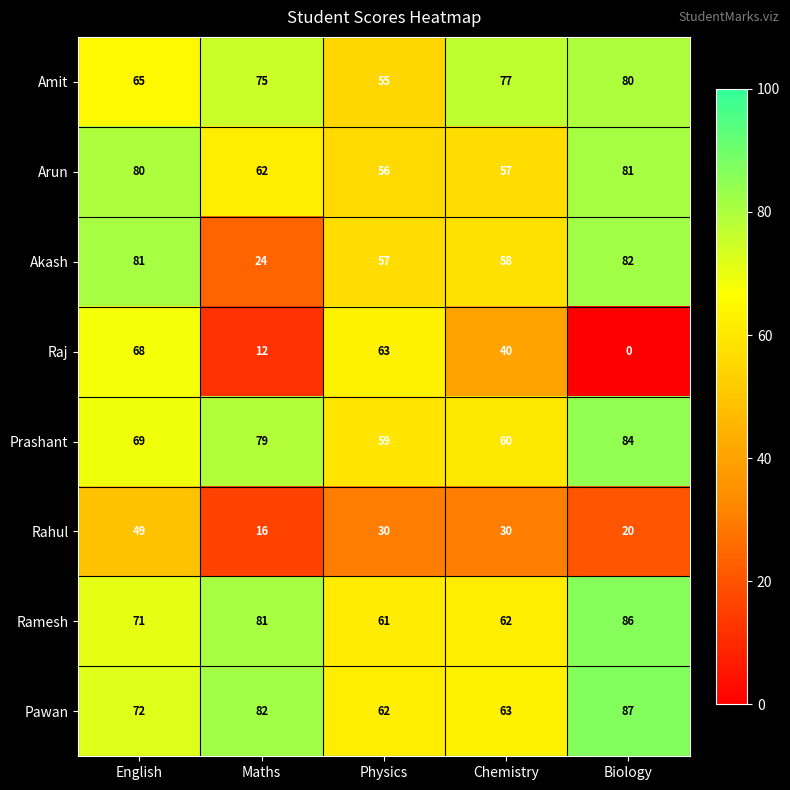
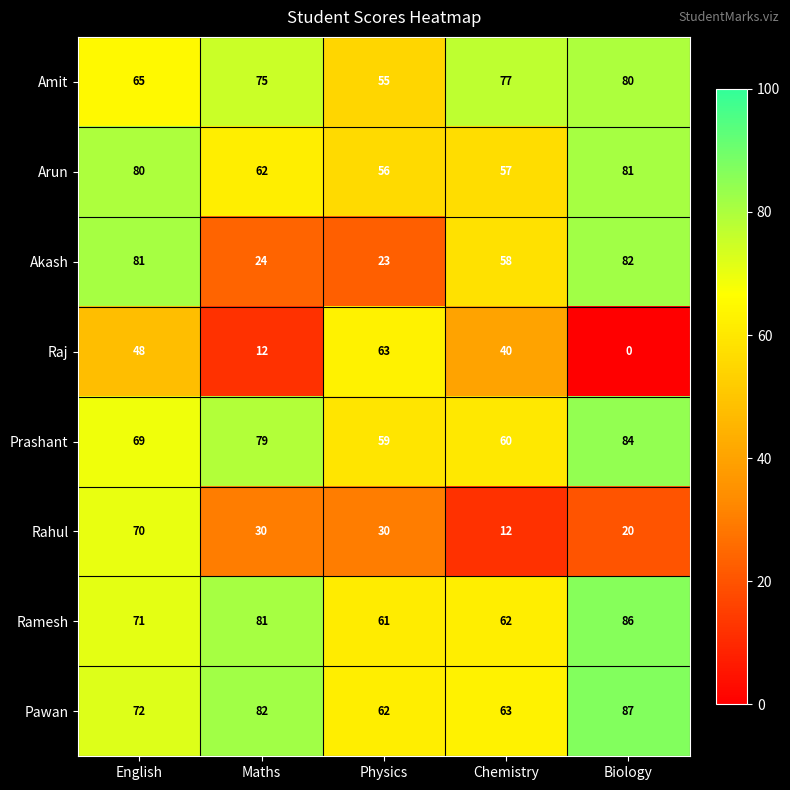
  {
    "Amit": {
      "English": 65,
      "Maths": 75,
      "Physics": 55,
      "Chemistry": 77,
      "Biology": 80
    },
    "Arun": {
      "English": 80,
      "Maths": 62,
      "Physics": 56,
      "Chemistry": 57,
      "Biology": 81
    },
    "Akash": {
      "English": 81,
      "Maths": 24,
-     "Physics": 57,
+     "Physics": 23,
      "Chemistry": 58,
      "Biology": 82
    },
    "Raj": {
-     "English": 68,
+     "English": 48,
      "Maths": 12,
      "Physics": 63,
      "Chemistry": 40,
      "Biology": 0
    },
    "Prashant": {
      "English": 69,
      "Maths": 79,
      "Physics": 59,
      "Chemistry": 60,
      "Biology": 84
    },
    "Rahul": {
-     "English": 49,
-     "Maths": 16,
+     "English": 70,
+     "Maths": 30,
      "Physics": 30,
-     "Chemistry": 30,
+     "Chemistry": 12,
      "Biology": 20
    },
    "Ramesh": {
      "English": 71,
      "Maths": 81,
      "Physics": 61,
      "Chemistry": 62,
      "Biology": 86
    },
    "Pawan": {
      "English": 72,
      "Maths": 82,
      "Physics": 62,
      "Chemistry": 63,
      "Biology": 87
    }
  }
